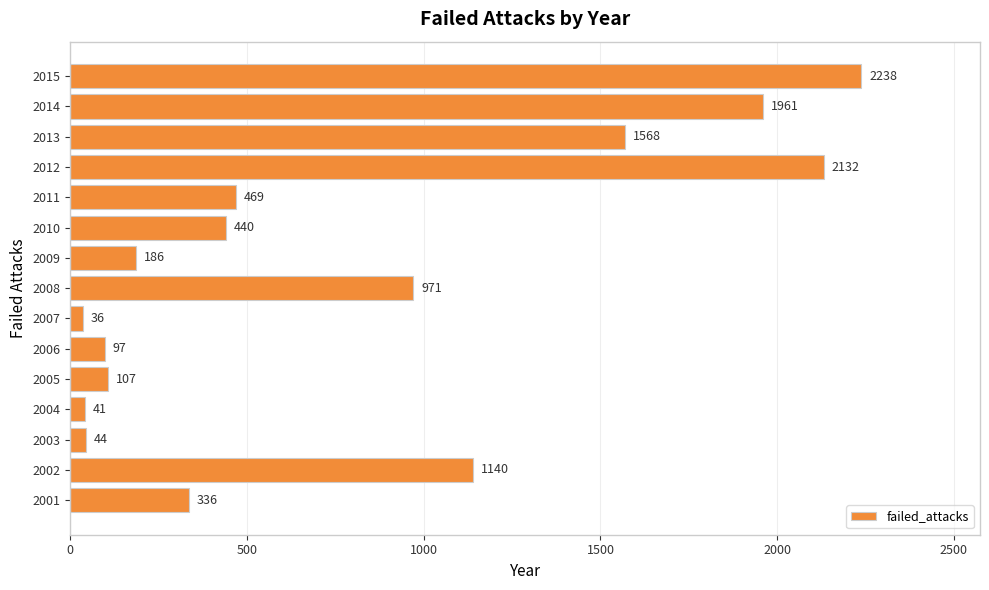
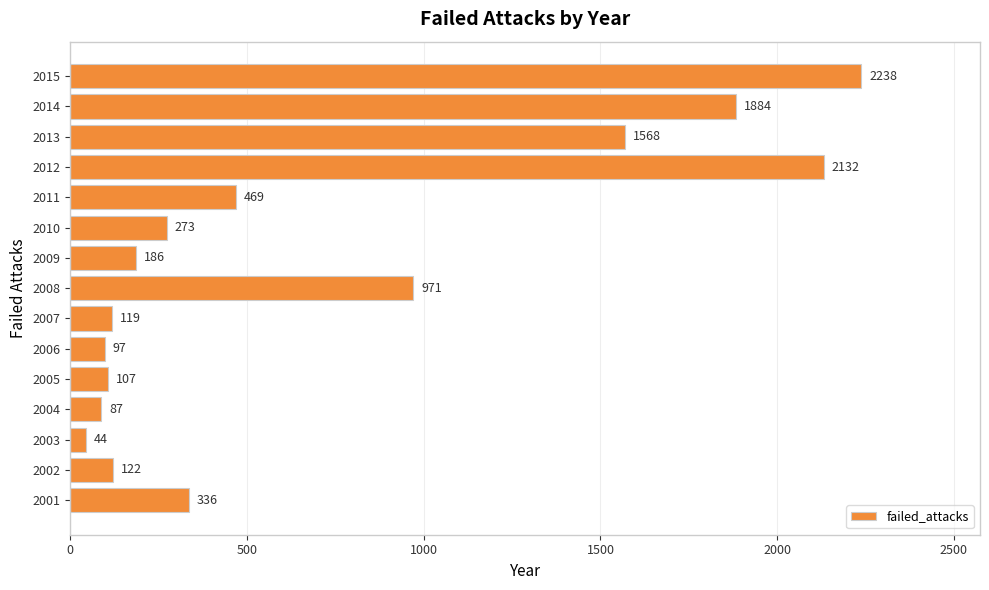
  {
    "2015": 2238,
-   "2014": 1961,
+   "2014": 1884,
    "2013": 1568,
    "2012": 2132,
    "2011": 469,
-   "2010": 440,
+   "2010": 273,
    "2009": 186,
    "2008": 971,
-   "2007": 36,
+   "2007": 119,
    "2006": 97,
    "2005": 107,
-   "2004": 41,
+   "2004": 87,
    "2003": 44,
-   "2002": 1140,
+   "2002": 122,
    "2001": 336
  }
